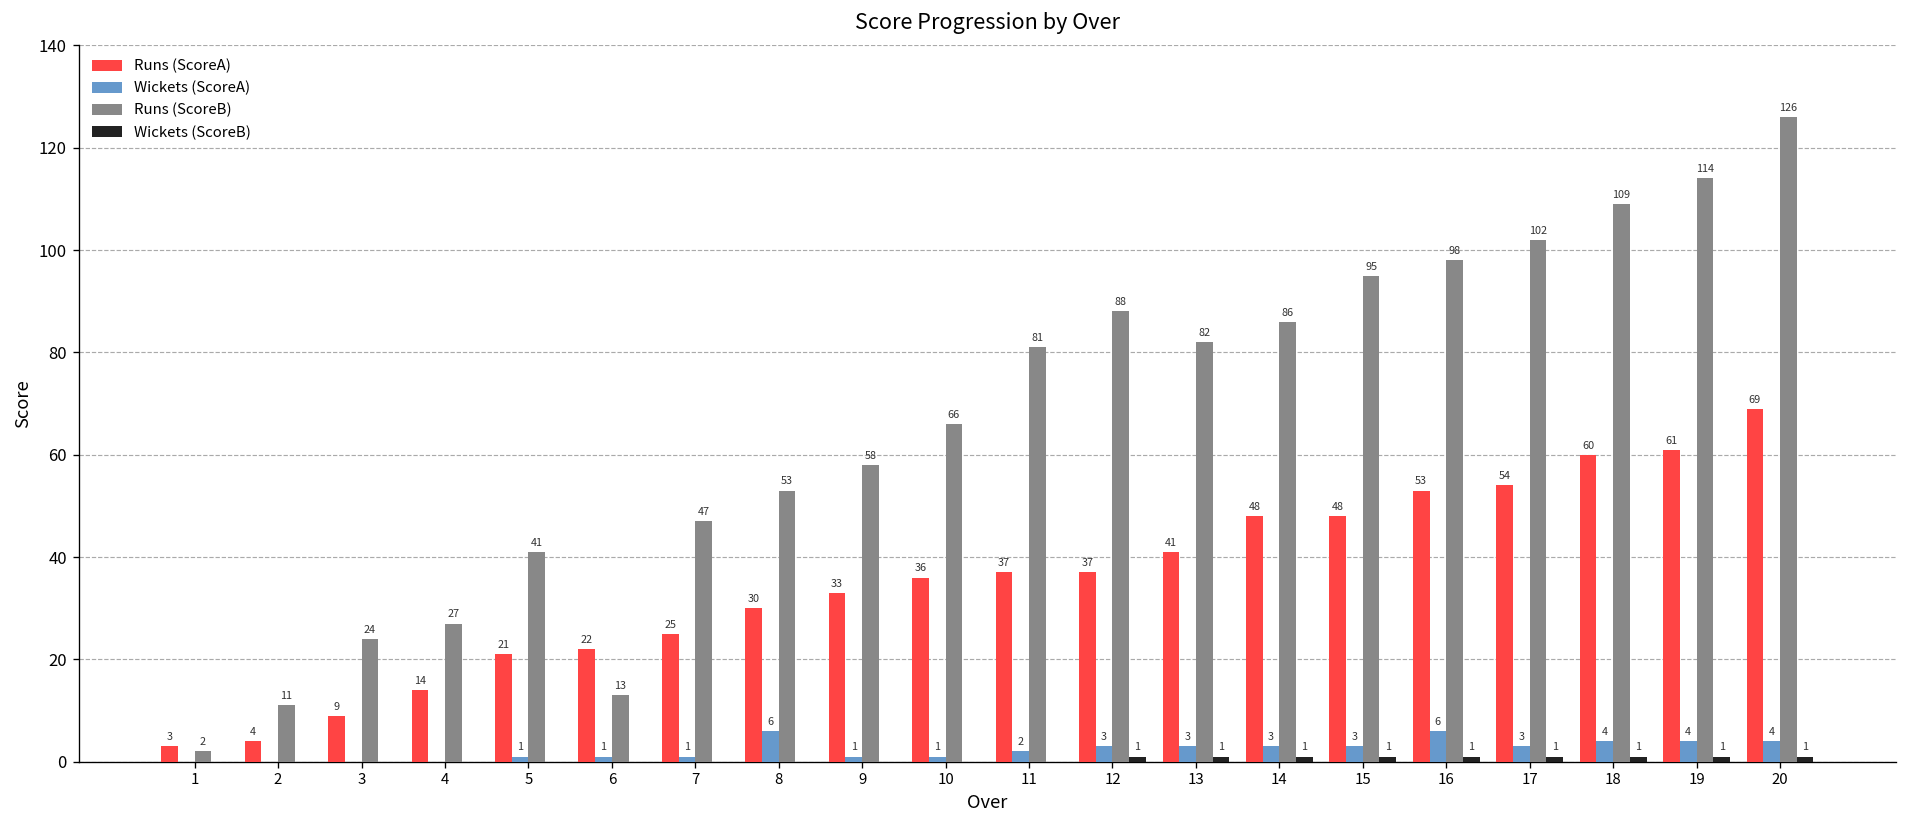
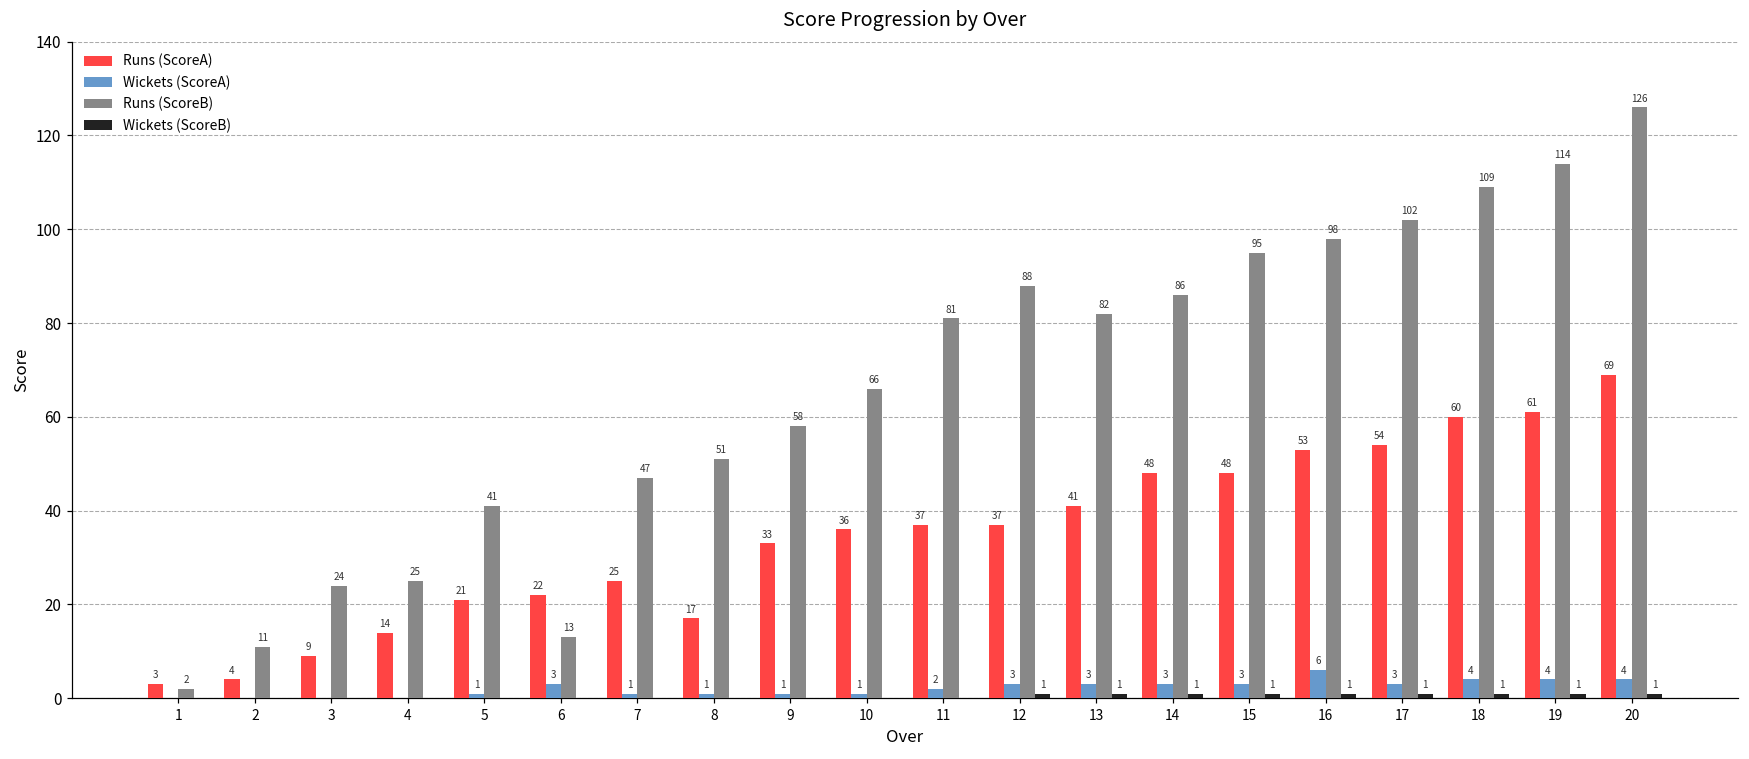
  {
    "Runs (ScoreA)": {
      "1": 3,
      "2": 4,
      "3": 9,
      "4": 14,
      "5": 21,
      "6": 22,
      "7": 25,
-     "8": 30,
+     "8": 17,
      "9": 33,
      "10": 36,
      "11": 37,
      "12": 37,
      "13": 41,
      "14": 48,
      "15": 48,
      "16": 53,
      "17": 54,
      "18": 60,
      "19": 61,
      "20": 69
    },
    "Wickets (ScoreA)": {
      "5": 1,
-     "6": 1,
+     "6": 3,
      "7": 1,
-     "8": 6,
+     "8": 1,
      "9": 1,
      "10": 1,
      "11": 2,
      "12": 3,
      "13": 3,
      "14": 3,
      "15": 3,
      "16": 6,
      "17": 3,
      "18": 4,
      "19": 4,
      "20": 4
    },
    "Runs (ScoreB)": {
      "1": 2,
      "2": 11,
      "3": 24,
-     "4": 27,
+     "4": 25,
      "5": 41,
      "6": 13,
      "7": 47,
-     "8": 53,
+     "8": 51,
      "9": 58,
      "10": 66,
      "11": 81,
      "12": 88,
      "13": 82,
      "14": 86,
      "15": 95,
      "16": 98,
      "17": 102,
      "18": 109,
      "19": 114,
      "20": 126
    },
    "Wickets (ScoreB)": {
      "12": 1,
      "13": 1,
      "14": 1,
      "15": 1,
      "16": 1,
      "17": 1,
      "18": 1,
      "19": 1,
      "20": 1
    }
  }
